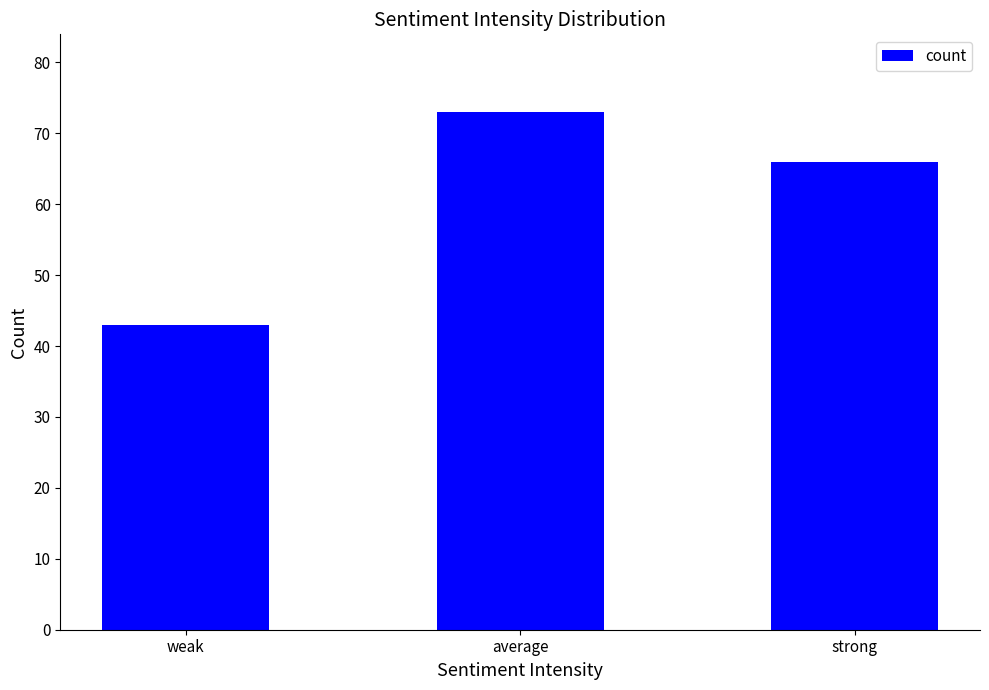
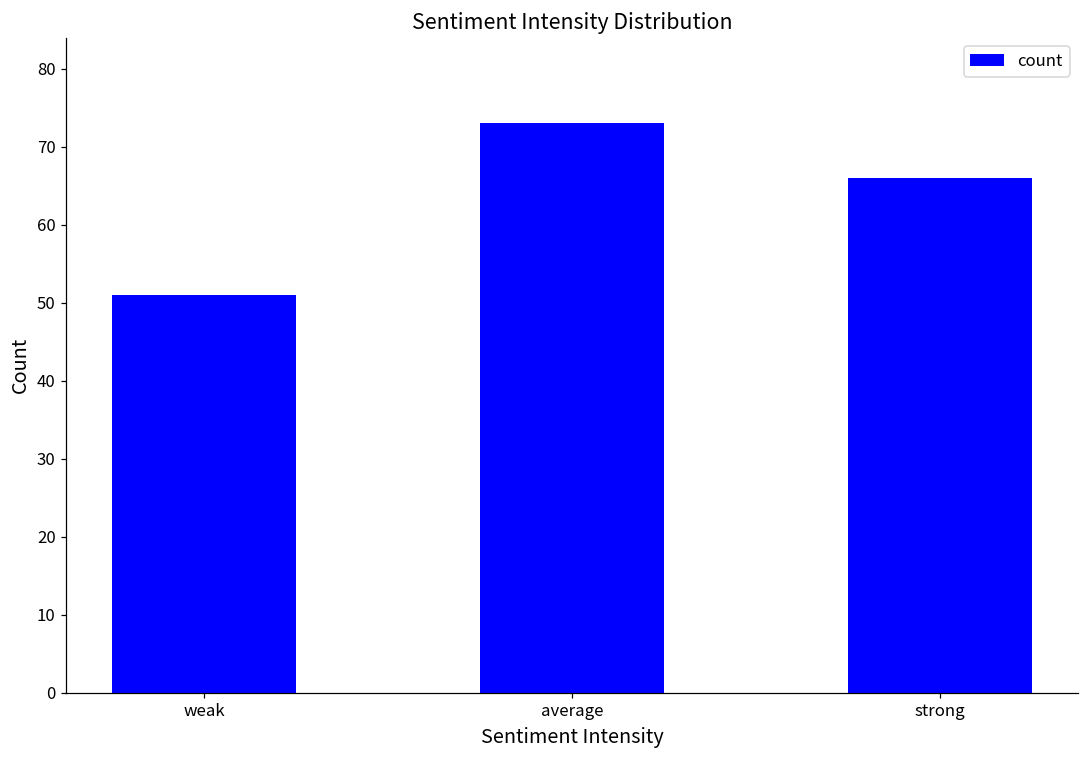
  {
-   "weak": 43,
+   "weak": 51,
    "average": 73,
    "strong": 66
  }
